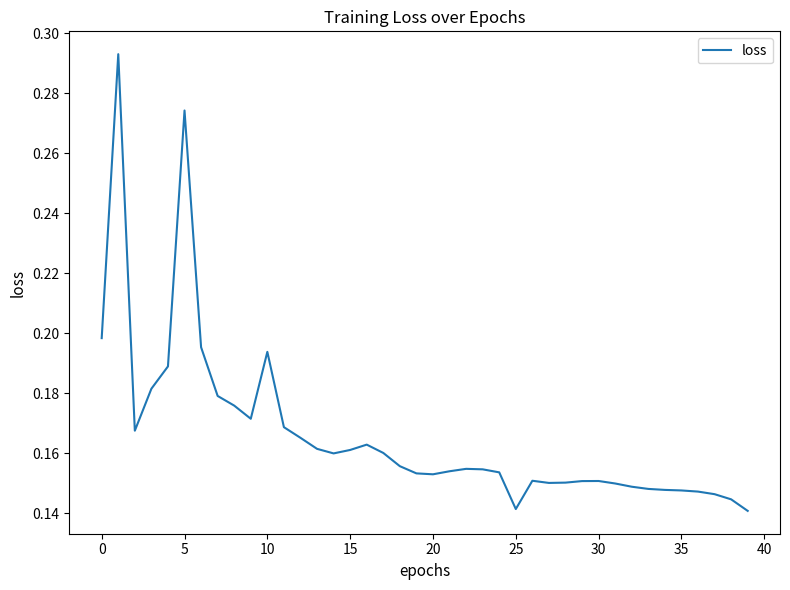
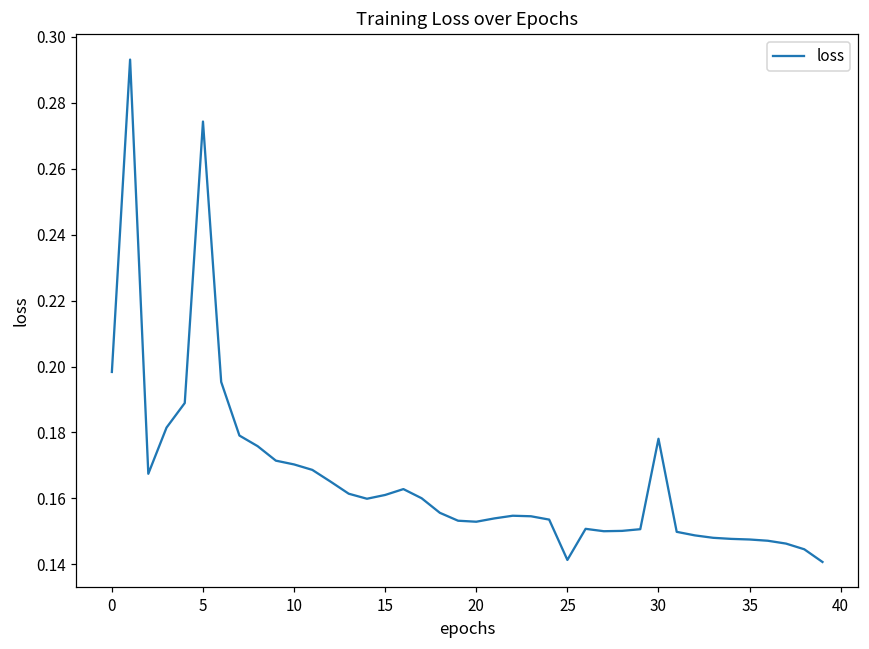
  {
    "0": 0.198,
    "5": 0.274,
-   "10": 0.194,
+   "10": 0.170,
    "15": 0.161,
    "20": 0.153,
    "25": 0.141,
-   "30": 0.151,
+   "30": 0.178,
    "35": 0.148
  }
